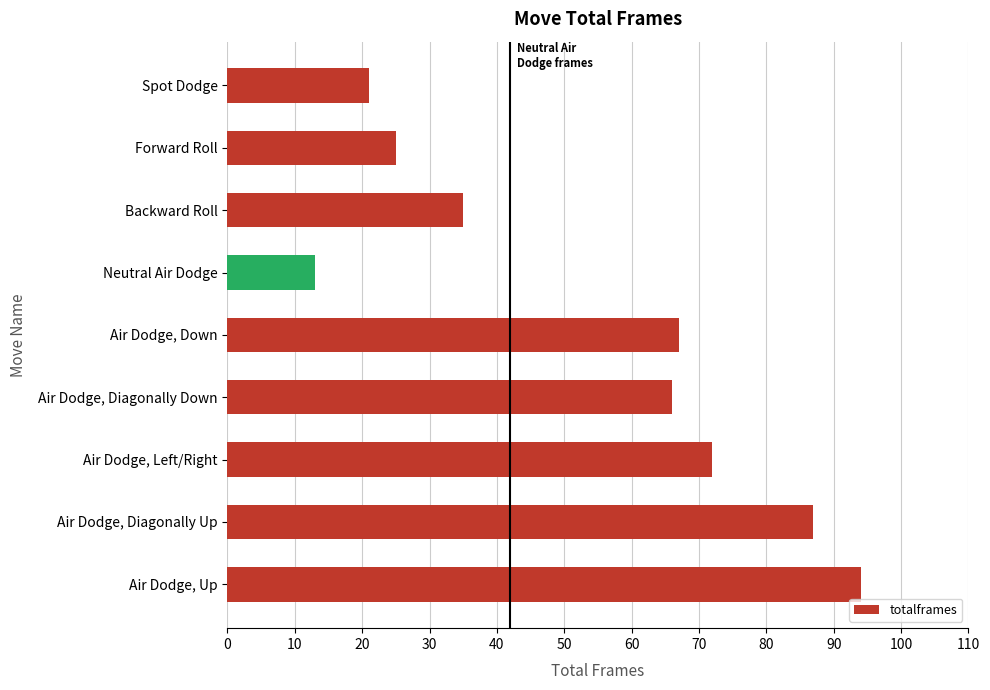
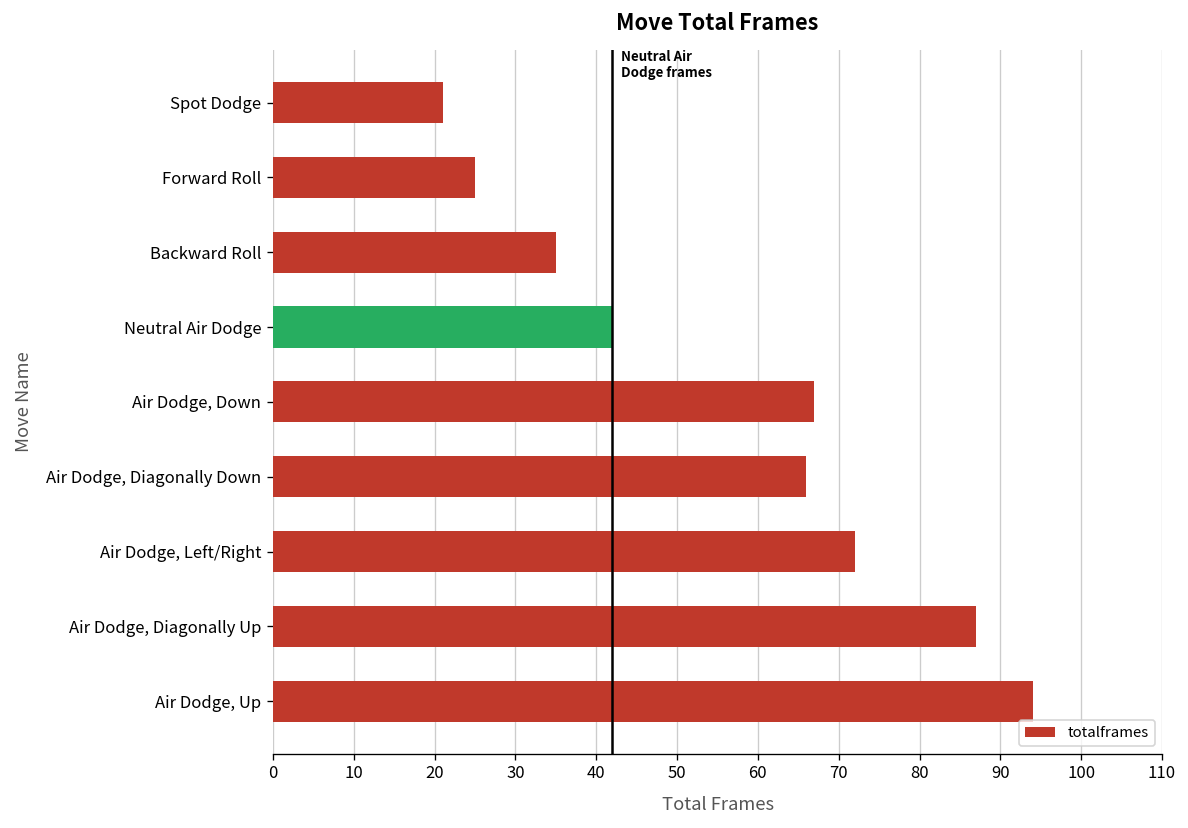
  {
    "Spot Dodge": 21,
    "Forward Roll": 25,
    "Backward Roll": 35,
-   "Neutral Air Dodge": 13,
+   "Neutral Air Dodge": 42,
    "Air Dodge, Down": 67,
    "Air Dodge, Diagonally Down": 66,
    "Air Dodge, Left/Right": 72,
    "Air Dodge, Diagonally Up": 87,
    "Air Dodge, Up": 94
  }
